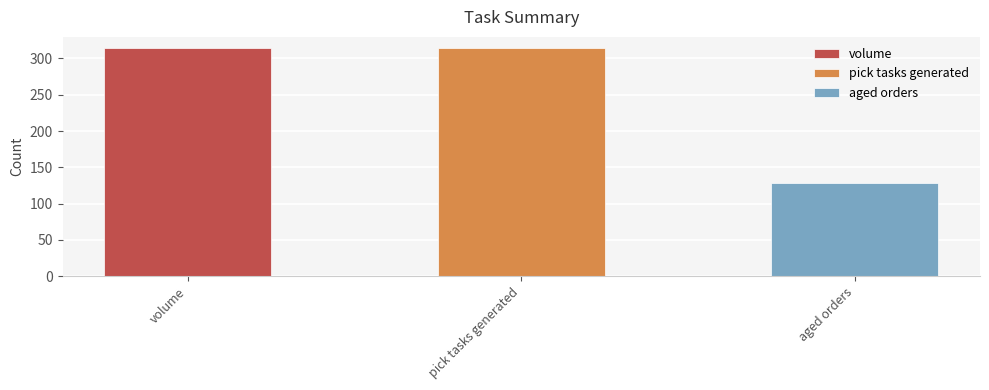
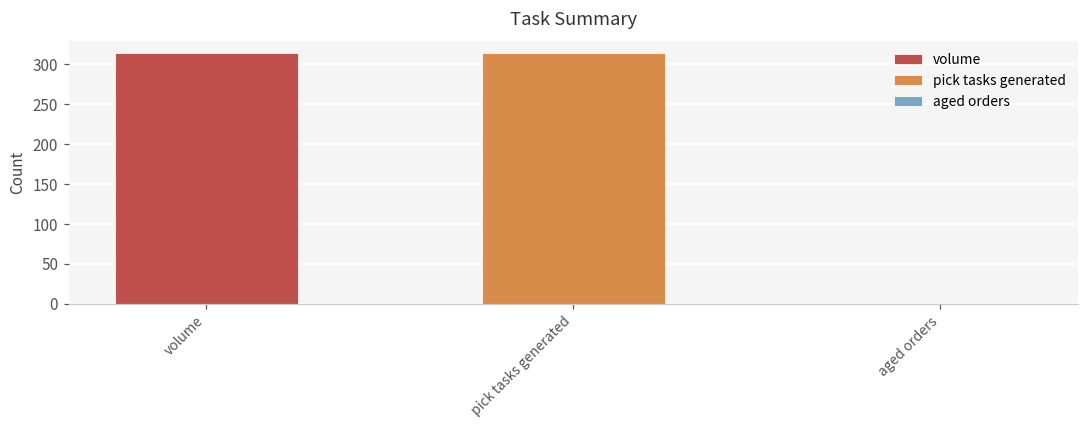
  {
    "volume": 310,
    "pick tasks generated": 310,
-   "aged orders": 130
+   "aged orders": 0
  }
